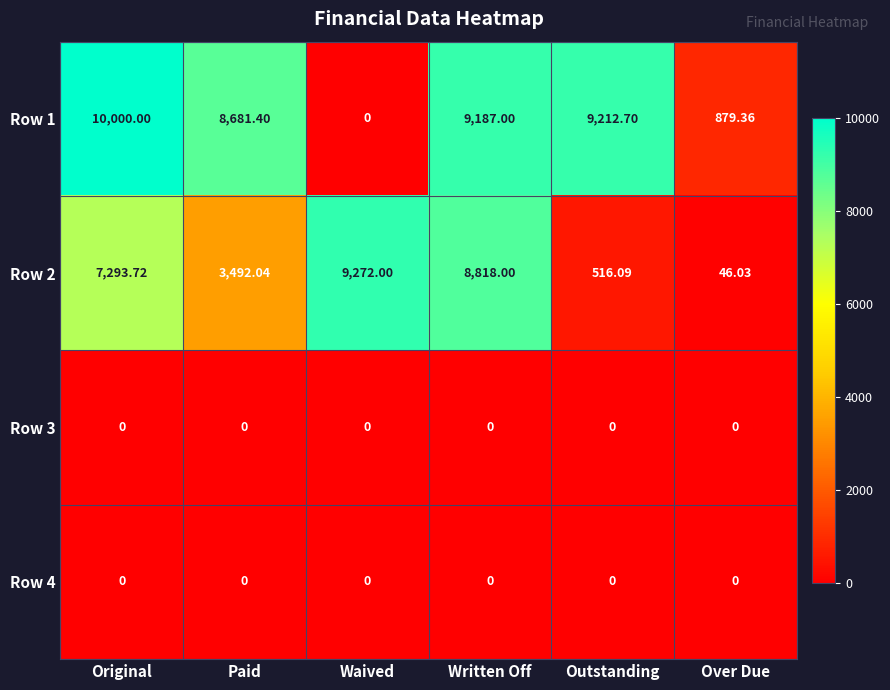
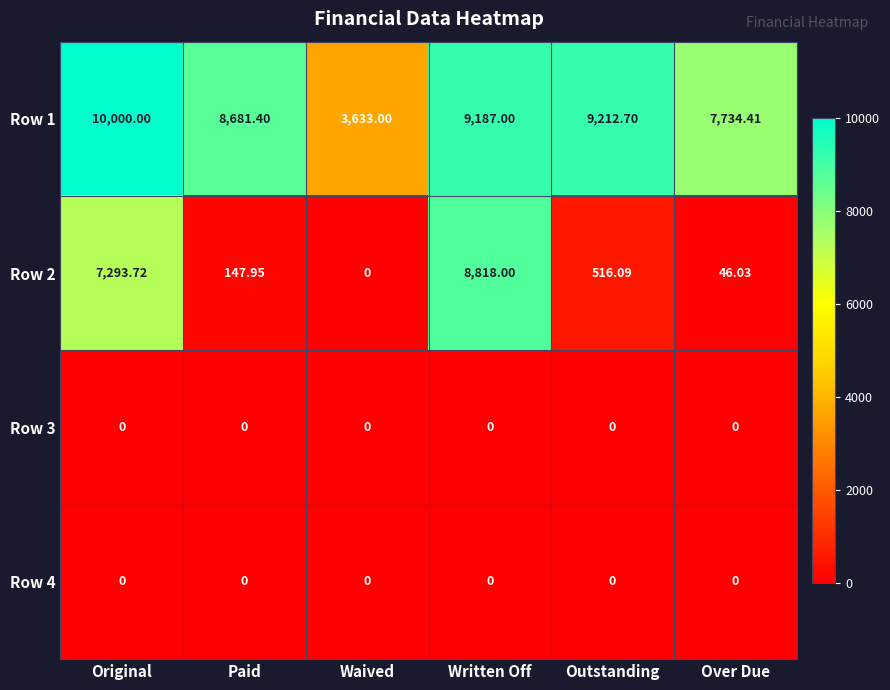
  {
    "Row 1": {
      "Original": "10,000.00",
      "Paid": "8,681.40",
-     "Waived": "0",
+     "Waived": "3,633.00",
      "Written Off": "9,187.00",
      "Outstanding": "9,212.70",
-     "Over Due": "879.36"
+     "Over Due": "7,734.41"
    },
    "Row 2": {
      "Original": "7,293.72",
-     "Paid": "3,492.04",
-     "Waived": "9,272.00",
+     "Paid": "147.95",
+     "Waived": "0",
      "Written Off": "8,818.00",
      "Outstanding": "516.09",
      "Over Due": "46.03"
    },
    "Row 3": {
      "Original": "0",
      "Paid": "0",
      "Waived": "0",
      "Written Off": "0",
      "Outstanding": "0",
      "Over Due": "0"
    },
    "Row 4": {
      "Original": "0",
      "Paid": "0",
      "Waived": "0",
      "Written Off": "0",
      "Outstanding": "0",
      "Over Due": "0"
    }
  }
